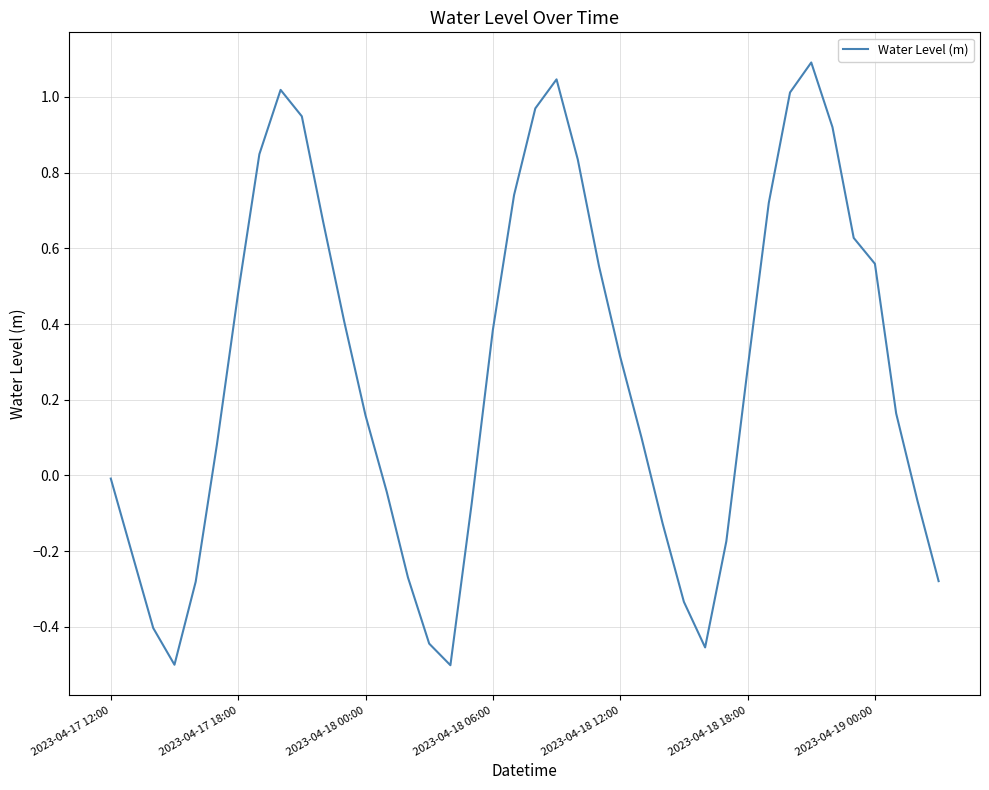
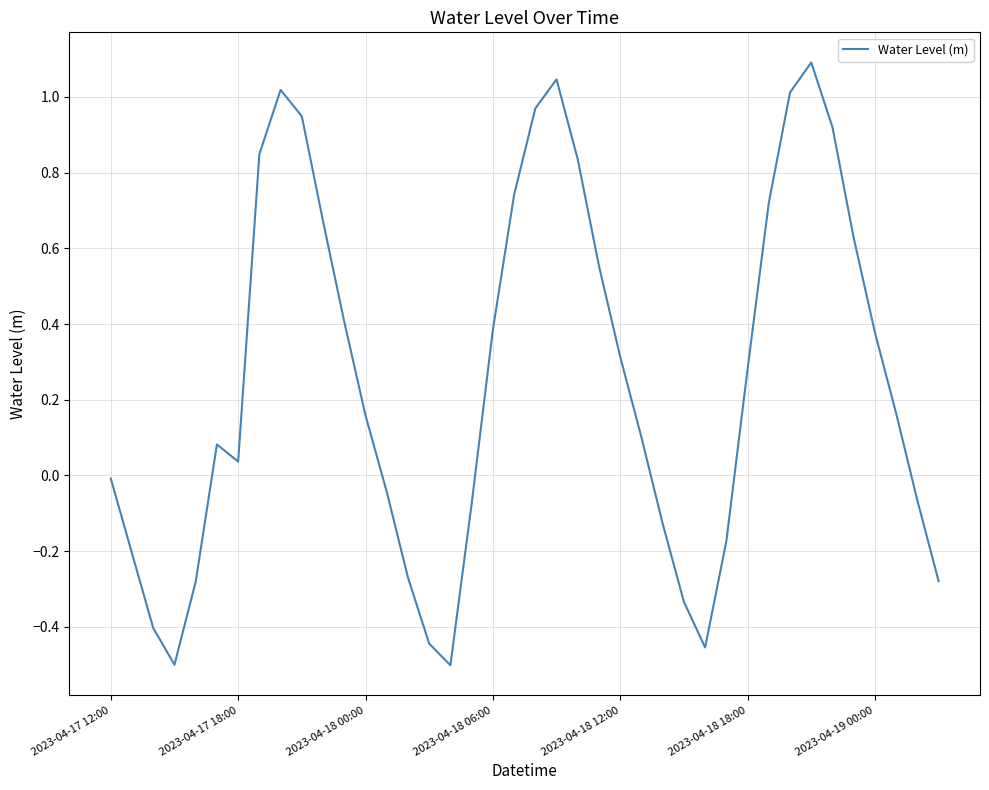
  {
    "2023-04-17 12:00": -0.01,
-   "2023-04-17 18:00": 0.48,
+   "2023-04-17 18:00": 0.04,
    "2023-04-18 00:00": 0.16,
    "2023-04-18 06:00": 0.38,
    "2023-04-18 12:00": 0.31,
    "2023-04-18 18:00": 0.28,
-   "2023-04-19 00:00": 0.56
+   "2023-04-19 00:00": 0.38
  }
